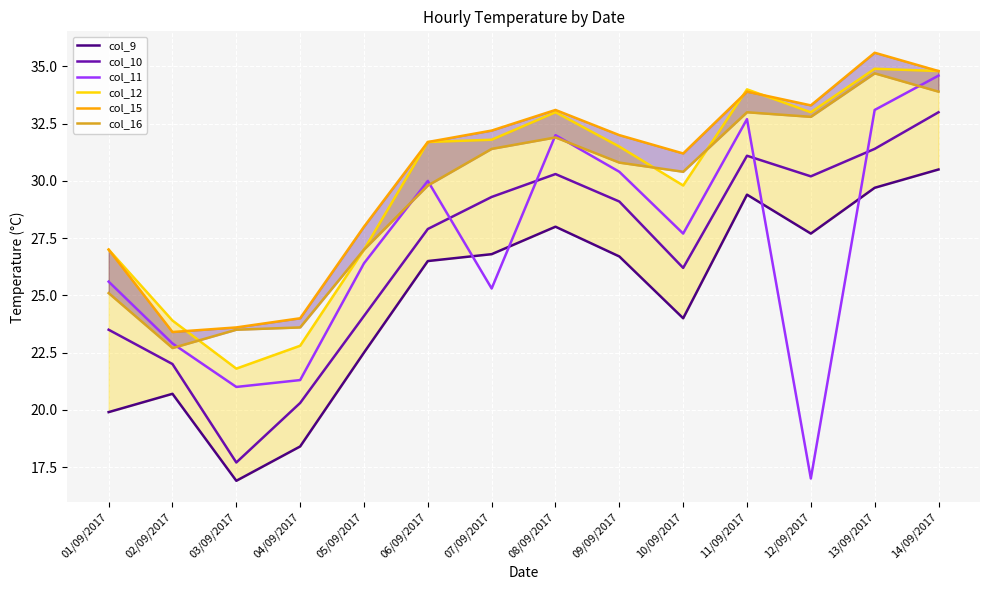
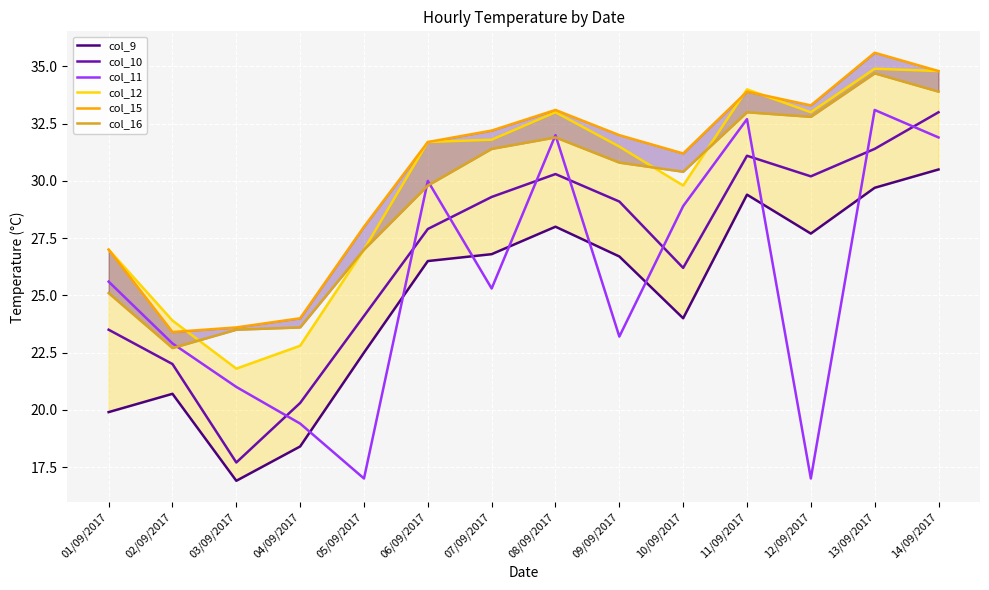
  {
    "col_11": {
      "01/09/2017": 25.6,
      "02/09/2017": 22.9,
      "03/09/2017": 21.0,
-     "04/09/2017": 21.3,
-     "05/09/2017": 26.4,
+     "04/09/2017": 19.4,
+     "05/09/2017": 17.0,
      "06/09/2017": 30.0,
      "07/09/2017": 25.3,
-     "09/09/2017": 30.4,
-     "10/09/2017": 27.7,
+     "09/09/2017": 23.2,
+     "10/09/2017": 28.9,
      "11/09/2017": 32.7,
      "12/09/2017": 17.0,
      "13/09/2017": 33.1,
-     "14/09/2017": 34.6
+     "14/09/2017": 31.9
    }
  }
